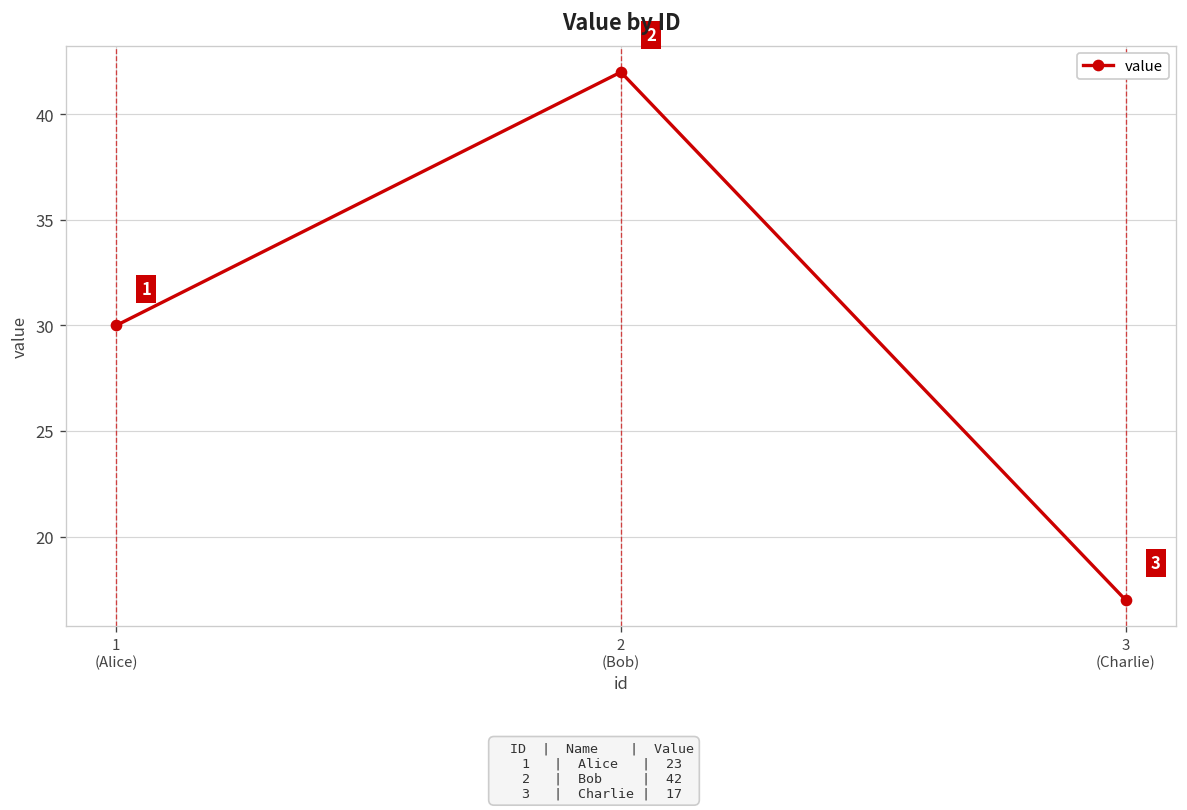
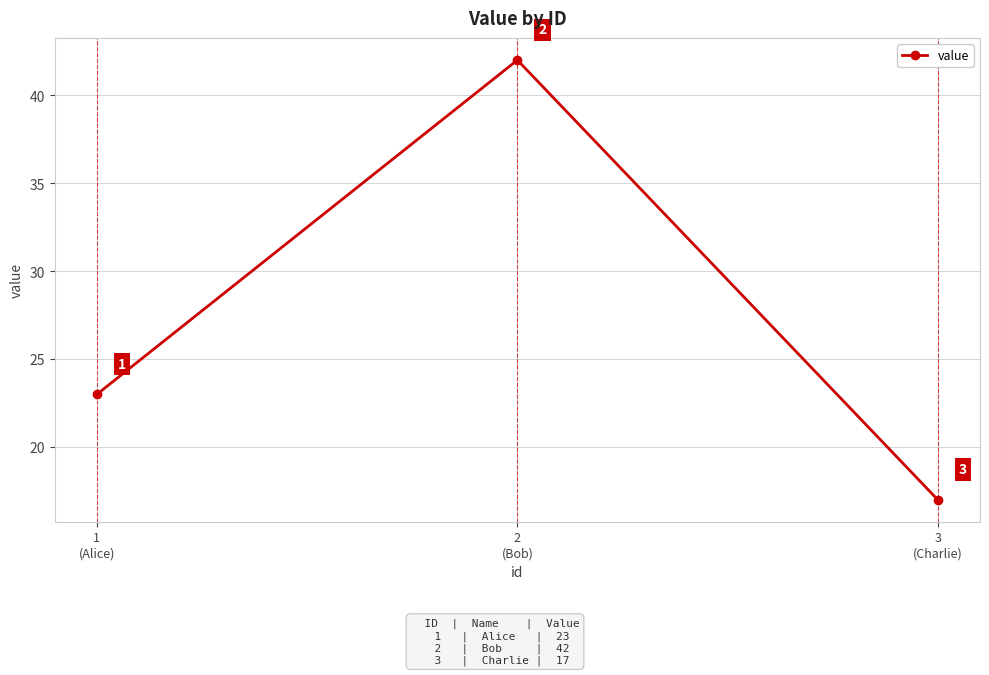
  {
-   "1 (Alice)": 30,
+   "1 (Alice)": 23,
    "2 (Bob)": 42,
    "3 (Charlie)": 17
  }
